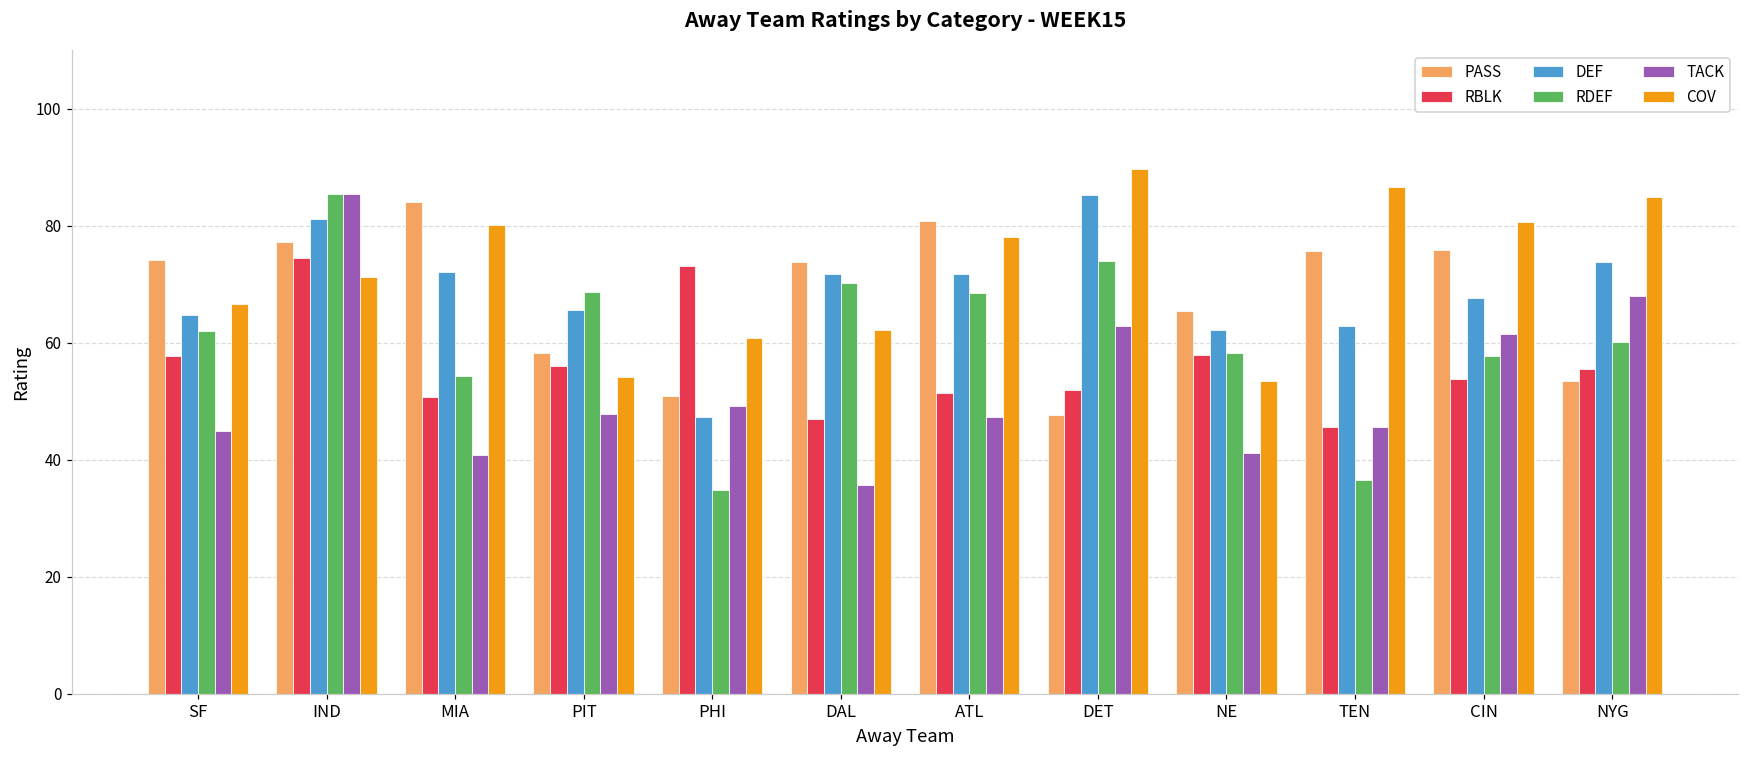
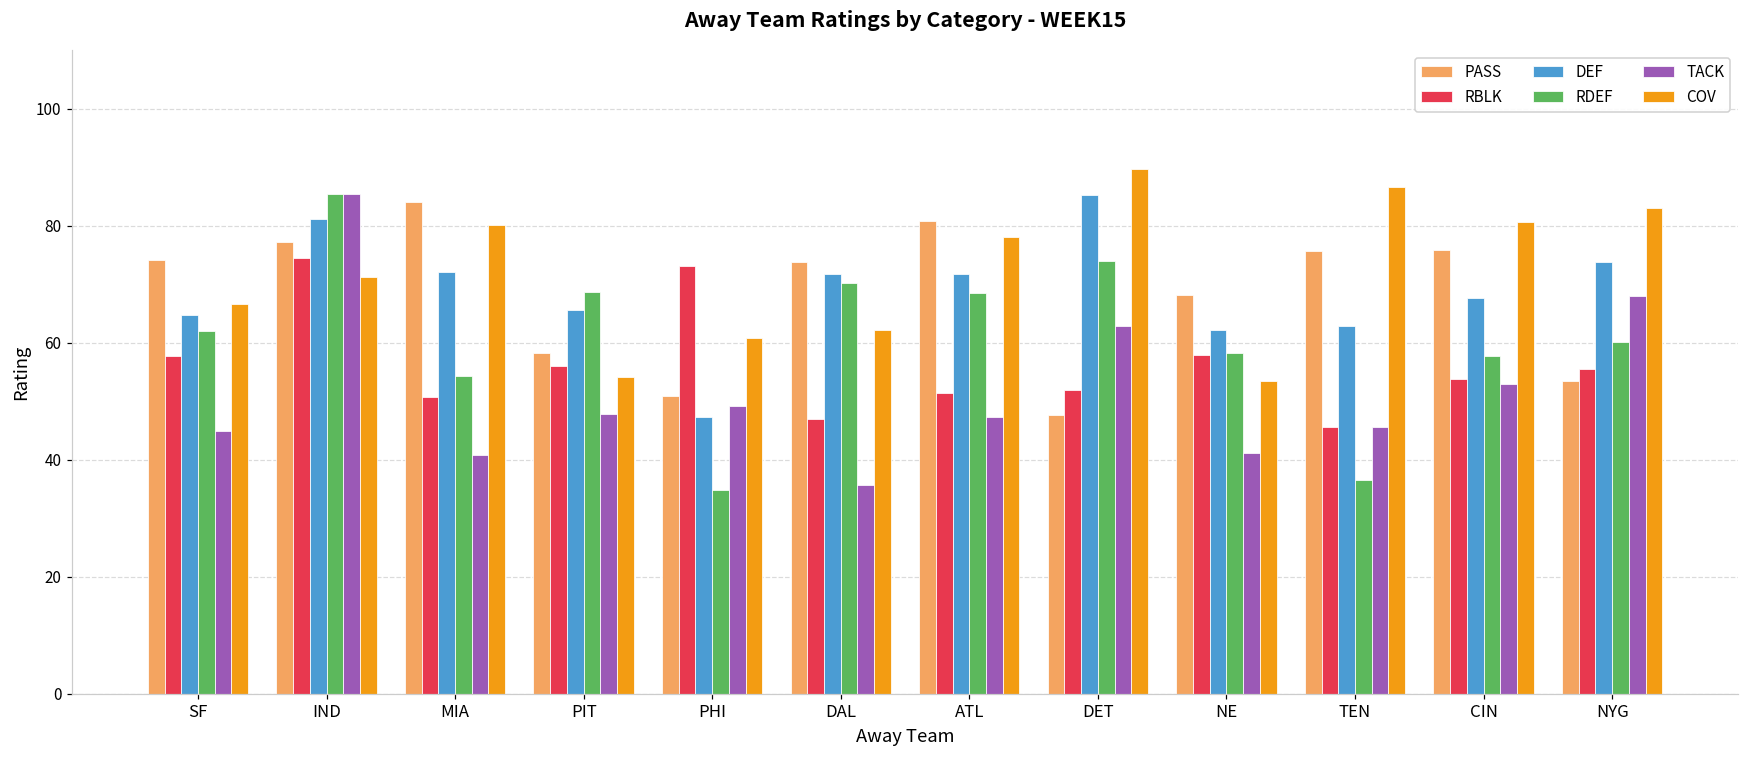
  {
    "PASS": {
      "SF": 74,
      "IND": 77,
      "MIA": 84,
      "PIT": 58,
      "PHI": 51,
      "DAL": 74,
      "ATL": 81,
      "DET": 48,
-     "NE": 65,
+     "NE": 68,
      "TEN": 76,
      "CIN": 76,
      "NYG": 53
    },
    "RBLK": {
      "SF": 58,
      "IND": 75,
      "MIA": 51,
      "PIT": 56,
      "PHI": 73,
      "DAL": 47,
      "ATL": 51,
      "DET": 52,
      "NE": 58,
      "TEN": 46,
      "CIN": 54,
      "NYG": 56
    },
    "DEF": {
      "SF": 65,
      "IND": 81,
      "MIA": 72,
      "PIT": 66,
      "PHI": 47,
      "DAL": 72,
      "ATL": 72,
      "DET": 85,
      "NE": 62,
      "TEN": 63,
      "CIN": 68,
      "NYG": 74
    },
    "RDEF": {
      "SF": 62,
      "IND": 85,
      "MIA": 54,
      "PIT": 69,
      "PHI": 35,
      "DAL": 70,
      "ATL": 69,
      "DET": 74,
      "NE": 58,
      "TEN": 37,
      "CIN": 58,
      "NYG": 60
    },
    "TACK": {
      "SF": 45,
      "IND": 86,
      "MIA": 41,
      "PIT": 48,
      "PHI": 49,
      "DAL": 36,
      "ATL": 47,
      "DET": 63,
      "NE": 41,
      "TEN": 46,
-     "CIN": 62,
+     "CIN": 53,
      "NYG": 68
    },
    "COV": {
      "SF": 67,
      "IND": 71,
      "MIA": 80,
      "PIT": 54,
      "PHI": 61,
      "DAL": 62,
      "ATL": 78,
      "DET": 90,
      "NE": 54,
      "TEN": 87,
      "CIN": 81,
-     "NYG": 85
+     "NYG": 83
    }
  }
